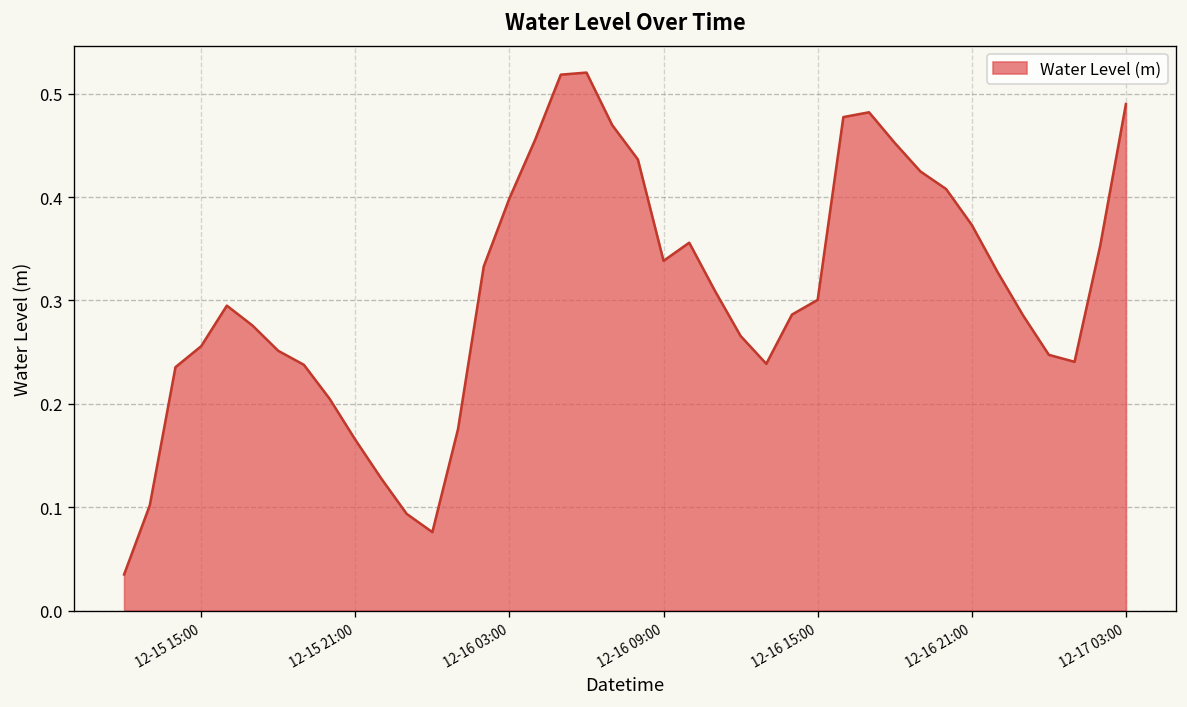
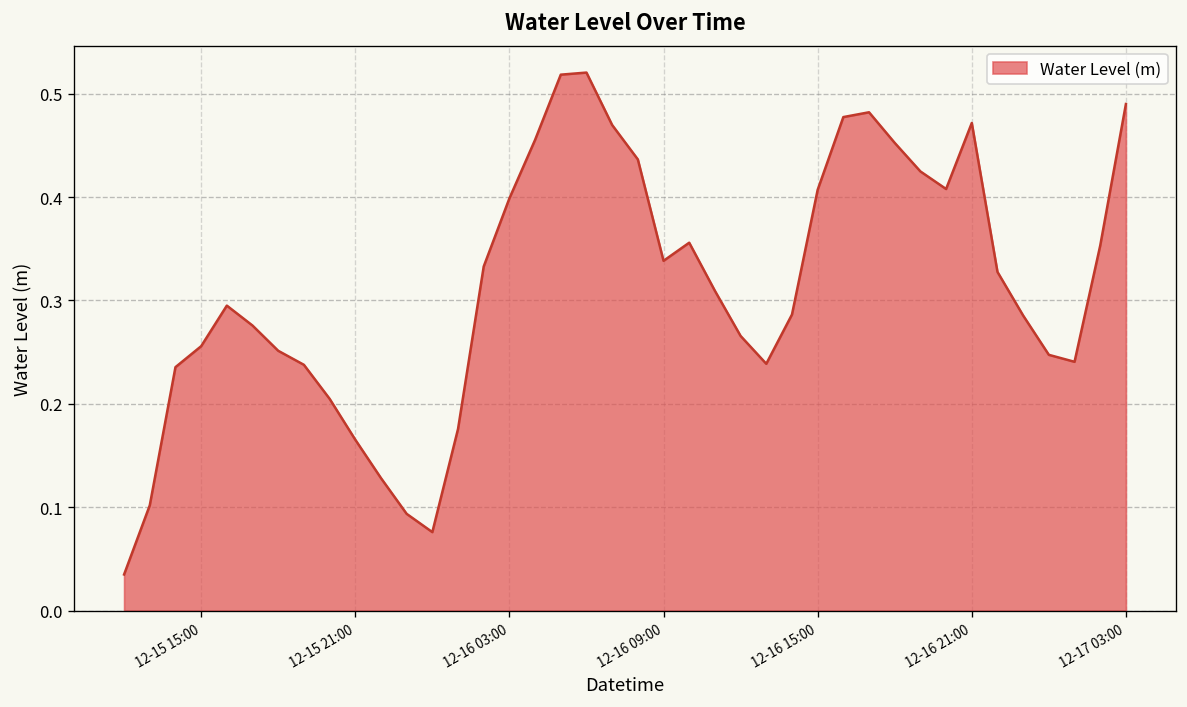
  {
    "12-15 15:00": 0.26,
    "12-15 21:00": 0.17,
    "12-16 03:00": 0.40,
    "12-16 09:00": 0.34,
-   "12-16 15:00": 0.30,
-   "12-16 21:00": 0.37,
+   "12-16 15:00": 0.41,
+   "12-16 21:00": 0.47,
    "12-17 03:00": 0.49
  }
